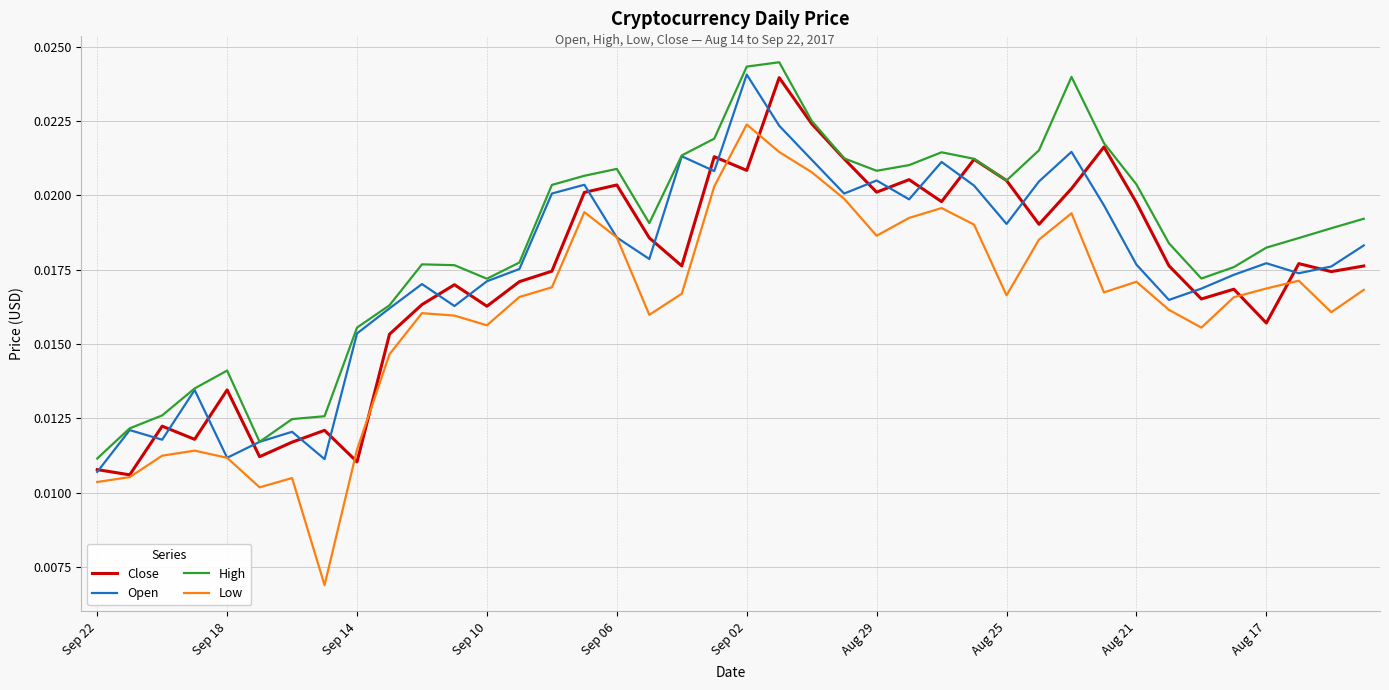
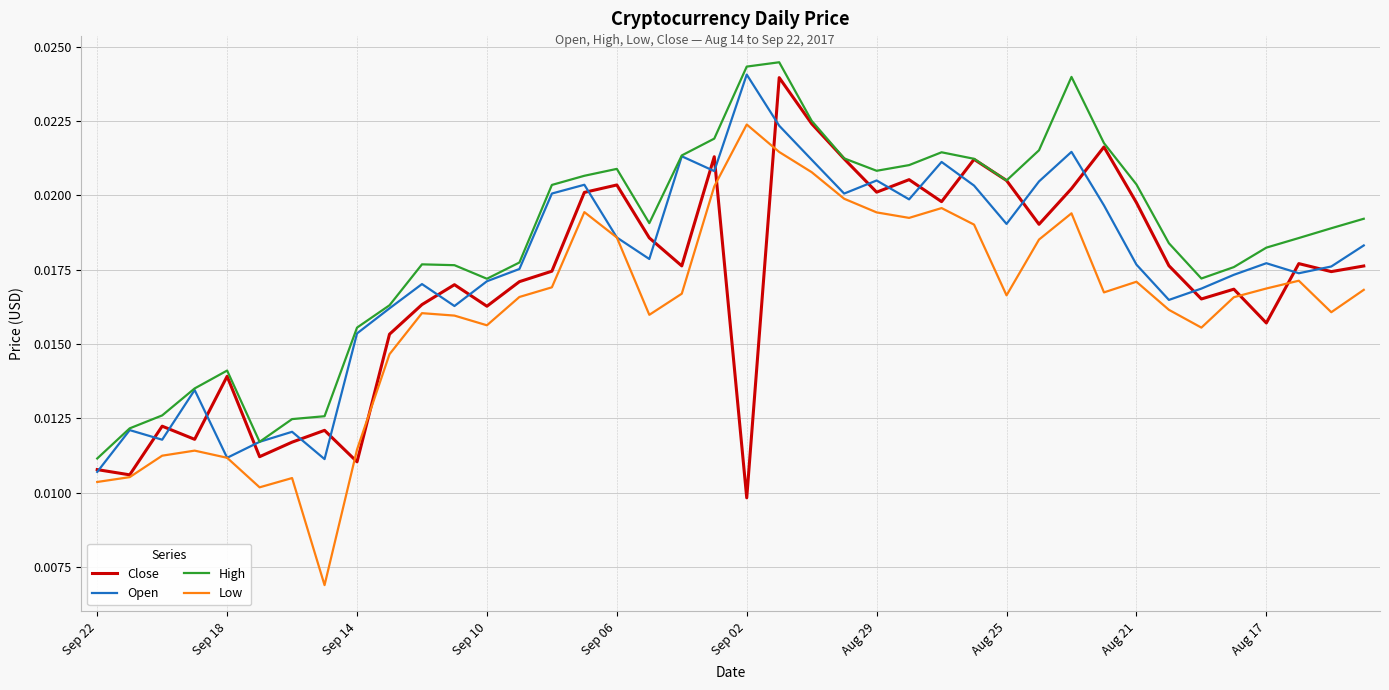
  {
    "Close": {
-     "Sep 18": 0.0135,
+     "Sep 18": 0.0139,
      "Sep 14": 0.0110,
      "Sep 10": 0.0163,
      "Sep 06": 0.0203,
-     "Sep 02": 0.0208,
+     "Sep 02": 0.0098,
      "Aug 29": 0.0201,
      "Aug 21": 0.0198,
      "Aug 17": 0.0157
    },
    "Open": {
      "Sep 14": 0.0154,
      "Sep 02": 0.0241,
      "Aug 29": 0.0205,
      "Aug 25": 0.0190,
      "Aug 21": 0.0177,
      "Aug 17": 0.0177
    },
    "High": {
      "Sep 22": 0.0112,
      "Sep 18": 0.0141,
      "Sep 14": 0.0156,
      "Sep 06": 0.0209,
      "Sep 02": 0.0243,
      "Aug 29": 0.0208,
      "Aug 21": 0.0204,
      "Aug 17": 0.0182
    },
    "Low": {
      "Sep 22": 0.0104,
      "Sep 14": 0.0115,
      "Sep 10": 0.0156,
      "Sep 02": 0.0224,
-     "Aug 29": 0.0186,
+     "Aug 29": 0.0194,
      "Aug 25": 0.0166,
      "Aug 21": 0.0171,
      "Aug 17": 0.0169
    }
  }
